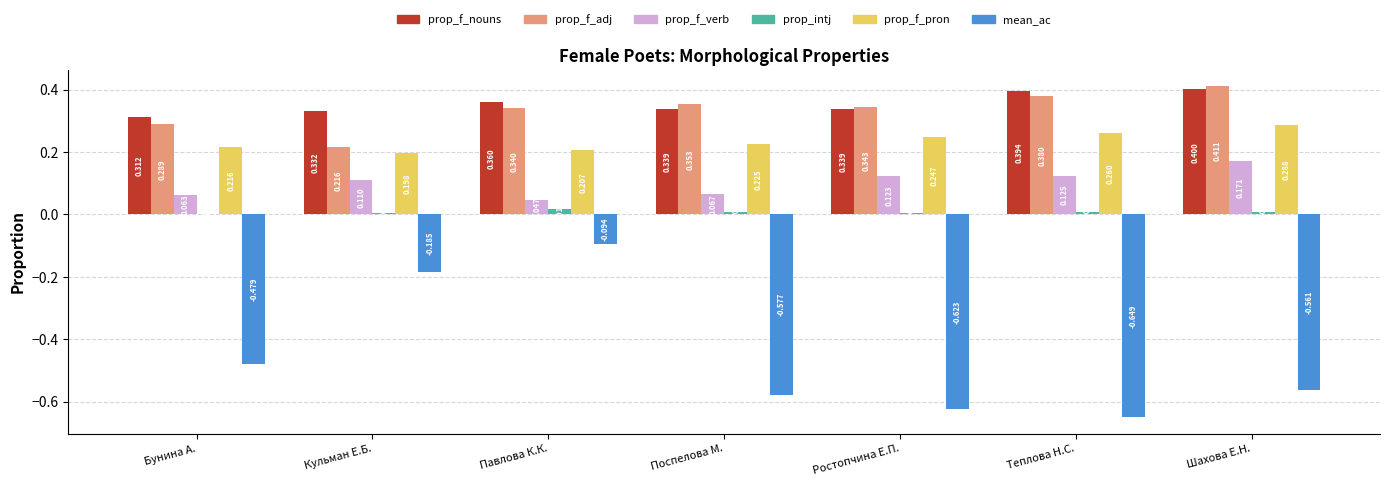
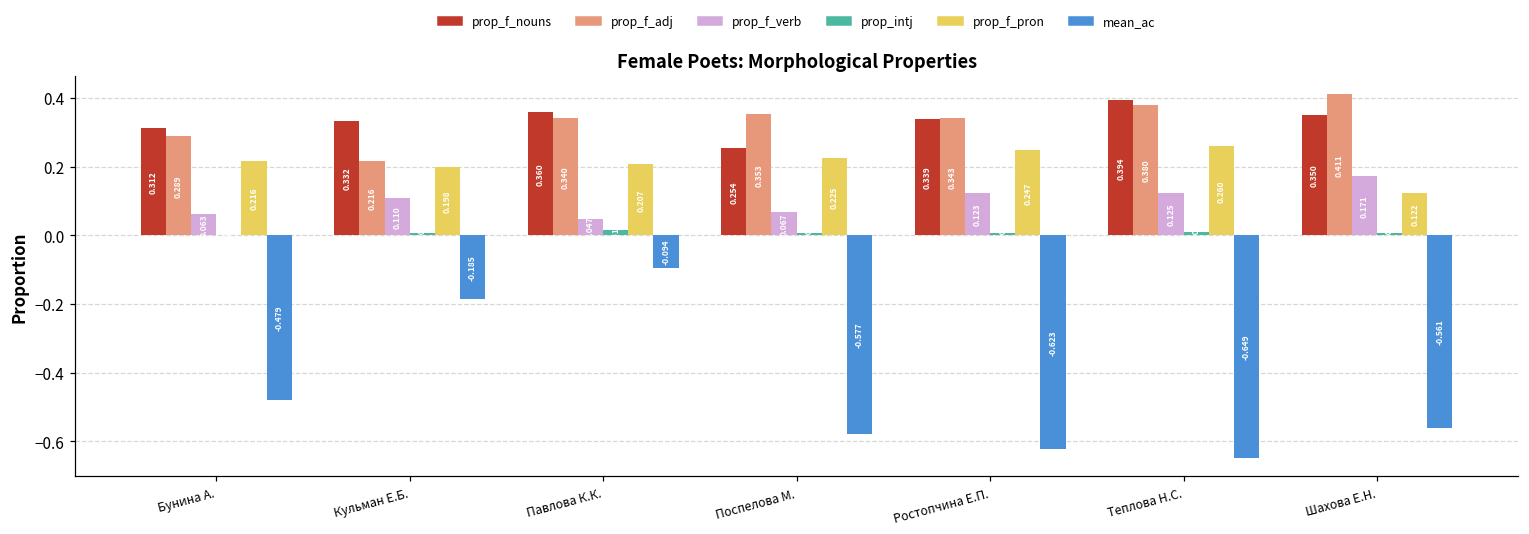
  {
    "prop_f_nouns": {
      "Бунина А.": 0.312,
      "Кульман Е.Б.": 0.332,
      "Павлова К.К.": 0.360,
-     "Поспелова М.": 0.339,
+     "Поспелова М.": 0.254,
      "Ростопчина Е.П.": 0.339,
      "Теплова Н.С.": 0.394,
-     "Шахова Е.Н.": 0.400
+     "Шахова Е.Н.": 0.350
    },
    "prop_f_adj": {
      "Бунина А.": 0.289,
      "Кульман Е.Б.": 0.216,
      "Павлова К.К.": 0.340,
      "Поспелова М.": 0.353,
      "Ростопчина Е.П.": 0.343,
      "Теплова Н.С.": 0.380,
      "Шахова Е.Н.": 0.411
    },
    "prop_f_verb": {
      "Бунина А.": 0.063,
      "Кульман Е.Б.": 0.110,
      "Павлова К.К.": 0.047,
      "Поспелова М.": 0.067,
      "Ростопчина Е.П.": 0.123,
      "Теплова Н.С.": 0.125,
      "Шахова Е.Н.": 0.171
    },
    "prop_intj": {
      "Павлова К.К.": 0.02,
      "Теплова Н.С.": 0.01
    },
    "prop_f_pron": {
      "Бунина А.": 0.216,
      "Кульман Е.Б.": 0.198,
      "Павлова К.К.": 0.207,
      "Поспелова М.": 0.225,
      "Ростопчина Е.П.": 0.247,
      "Теплова Н.С.": 0.260,
-     "Шахова Е.Н.": 0.288
+     "Шахова Е.Н.": 0.122
    },
    "mean_ac": {
      "Бунина А.": -0.479,
      "Кульман Е.Б.": -0.185,
      "Павлова К.К.": -0.094,
      "Поспелова М.": -0.577,
      "Ростопчина Е.П.": -0.623,
      "Теплова Н.С.": -0.649,
      "Шахова Е.Н.": -0.561
    }
  }
